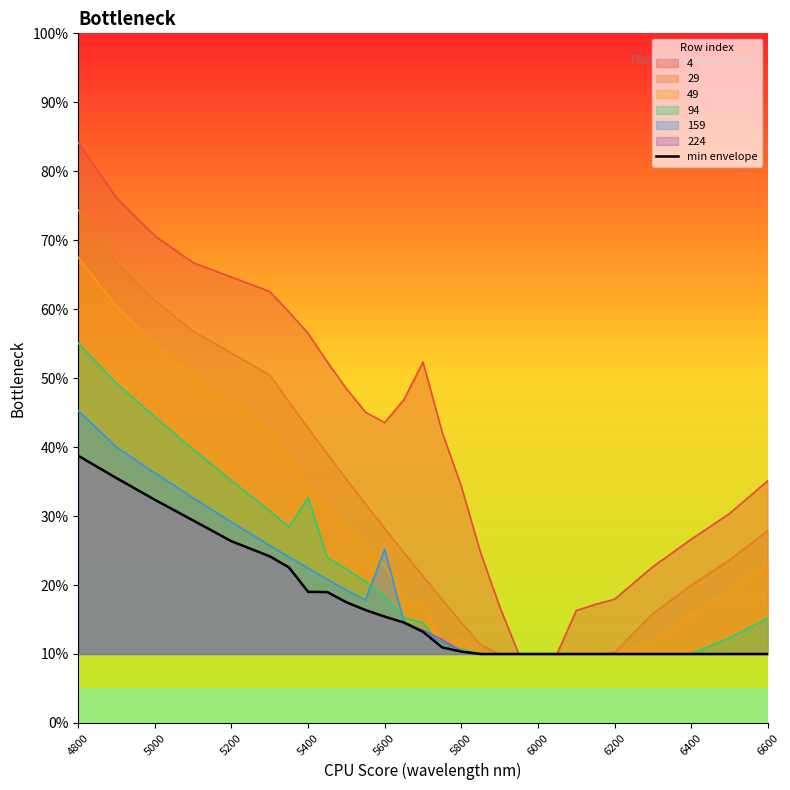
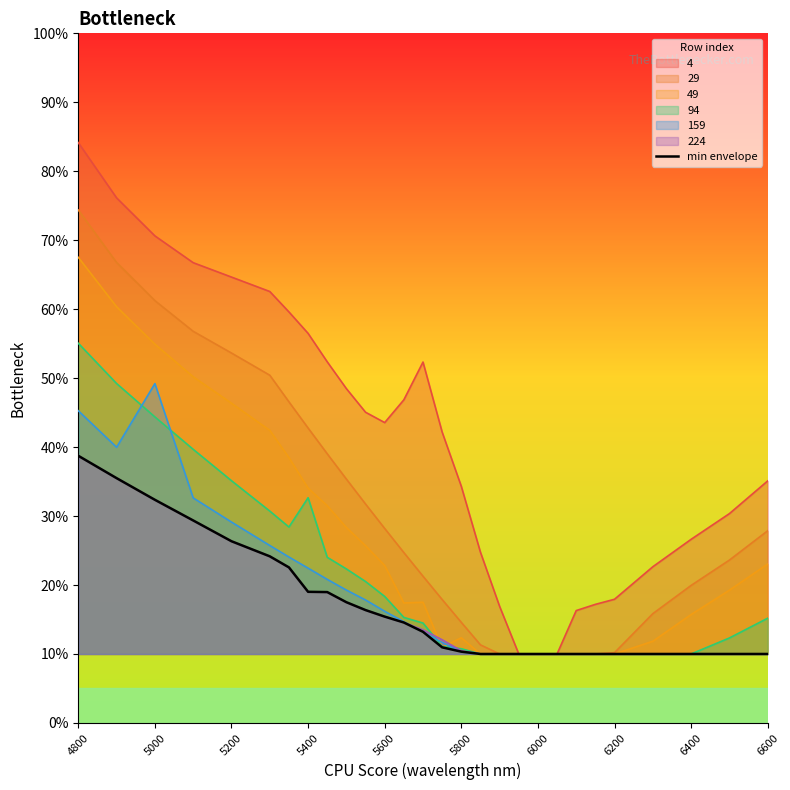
  {
    "94": {
      "4800": "55%",
      "5000": "44%",
      "5200": "35%",
      "5400": "33%",
      "5600": "18%",
      "6600": "15%"
    },
    "159": {
      "4800": "45%",
-     "5000": "36%",
+     "5000": "49%",
      "5200": "29%",
      "5400": "22%",
-     "5600": "25%"
+     "5600": "16%"
    }
  }
